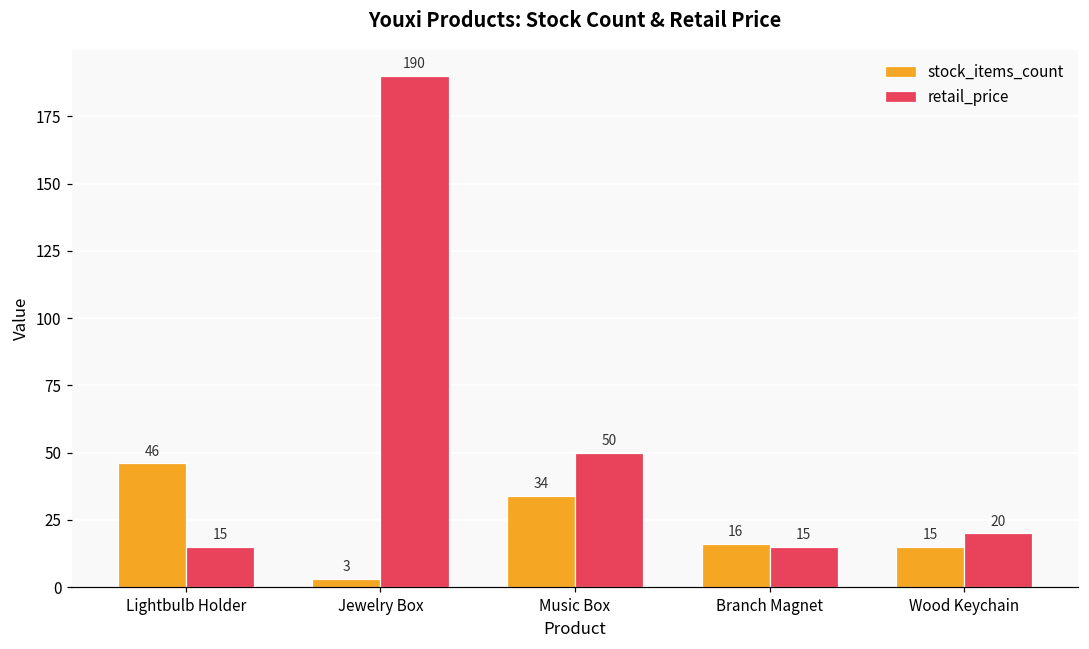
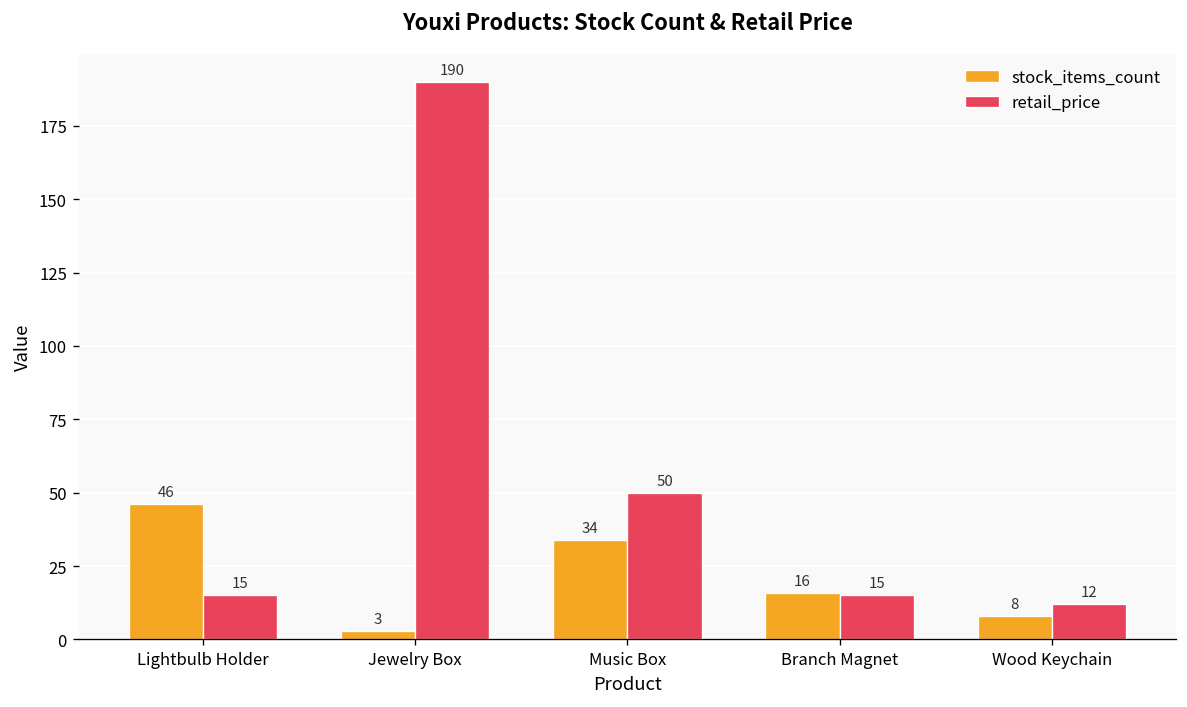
  {
    "stock_items_count": {
      "Lightbulb Holder": 46,
      "Jewelry Box": 3,
      "Music Box": 34,
      "Branch Magnet": 16,
-     "Wood Keychain": 15
+     "Wood Keychain": 8
    },
    "retail_price": {
      "Lightbulb Holder": 15,
      "Jewelry Box": 190,
      "Music Box": 50,
      "Branch Magnet": 15,
-     "Wood Keychain": 20
+     "Wood Keychain": 12
    }
  }
